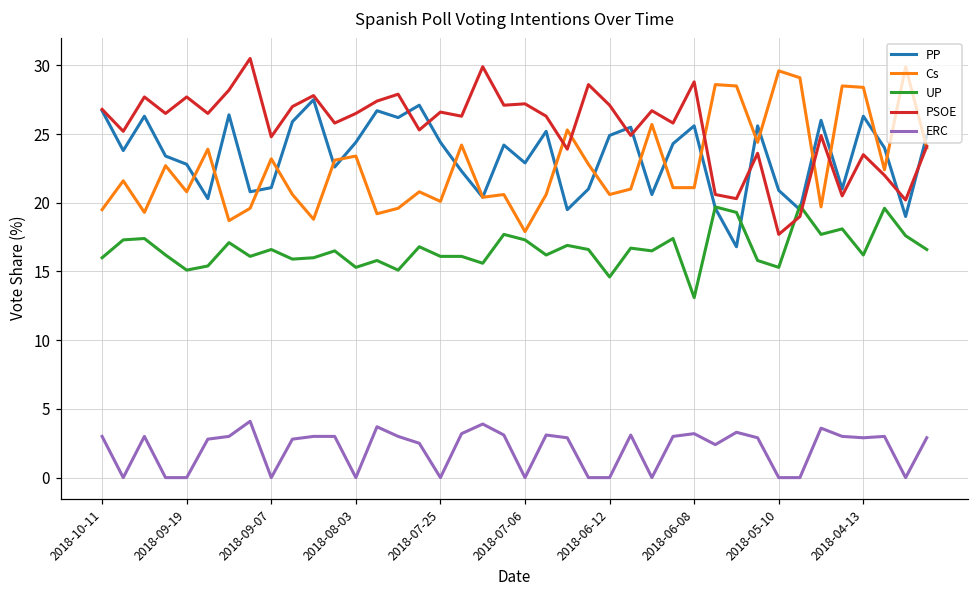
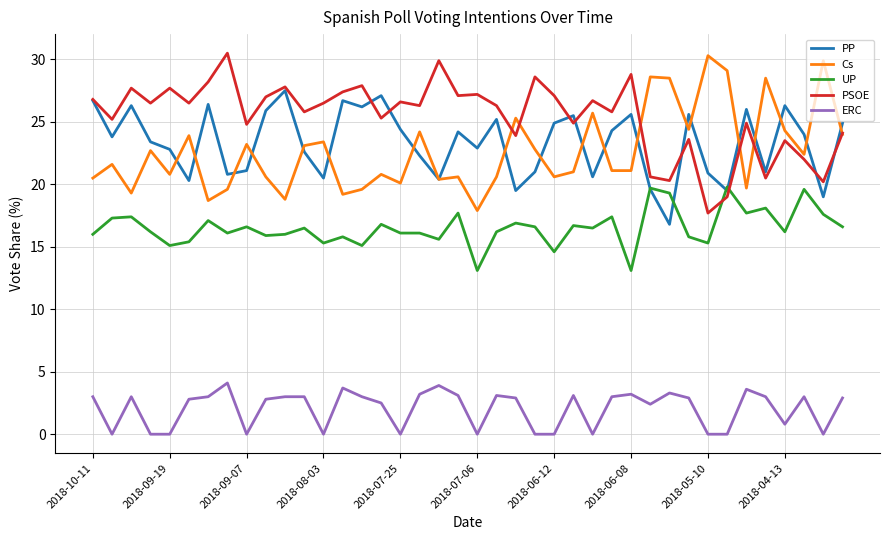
  {
    "PP": {
-     "2018-08-03": 24.4,
+     "2018-08-03": 20.5,
      "2018-07-06": 22.9,
      "2018-06-12": 24.9,
      "2018-05-10": 20.9,
      "2018-04-13": 26.3
    },
    "Cs": {
-     "2018-10-11": 19.5,
+     "2018-10-11": 20.5,
      "2018-08-03": 23.4,
      "2018-07-06": 17.9,
      "2018-06-12": 20.6,
-     "2018-05-10": 29.6,
-     "2018-04-13": 28.4
+     "2018-05-10": 30.3,
+     "2018-04-13": 24.3
    },
    "UP": {
      "2018-10-11": 16.0,
      "2018-08-03": 15.3,
-     "2018-07-06": 17.3,
+     "2018-07-06": 13.1,
      "2018-06-12": 14.6,
      "2018-05-10": 15.3,
      "2018-04-13": 16.2
    },
    "PSOE": {
      "2018-08-03": 26.5,
      "2018-07-06": 27.2,
      "2018-06-12": 27.1,
      "2018-05-10": 17.7,
      "2018-04-13": 23.5
    },
    "ERC": {
      "2018-10-11": 3.0,
      "2018-08-03": 0.0,
      "2018-07-06": 0.0,
      "2018-06-12": 0.0,
      "2018-05-10": 0.0,
-     "2018-04-13": 2.9
+     "2018-04-13": 0.8
    }
  }
